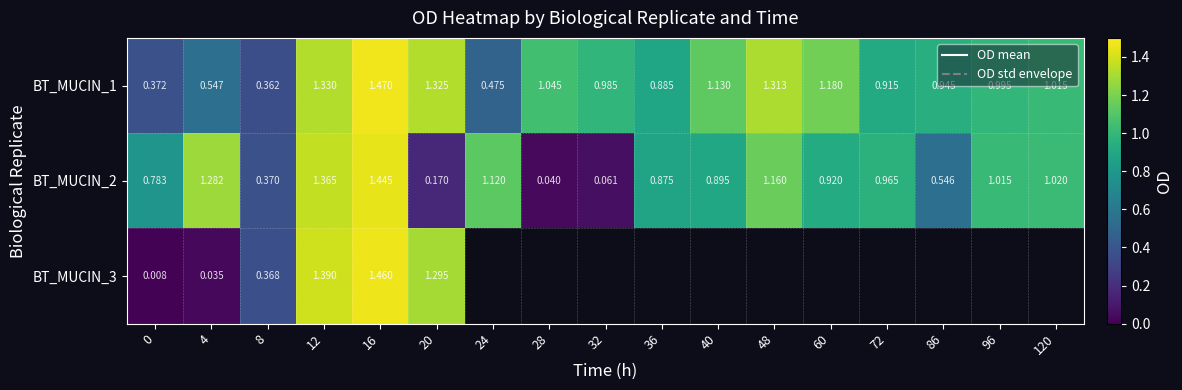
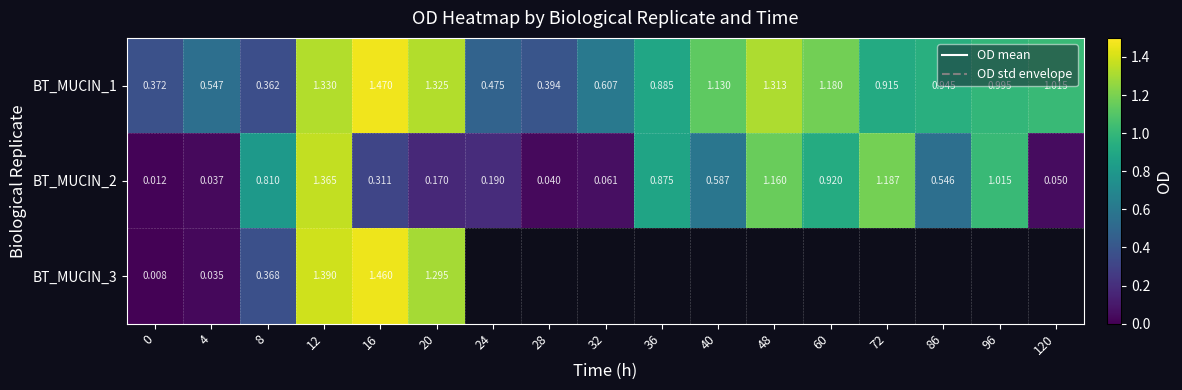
  {
    "BT_MUCIN_1": {
      "0": 0.372,
      "4": 0.547,
      "8": 0.362,
      "12": 1.330,
      "16": 1.470,
      "20": 1.325,
      "24": 0.475,
-     "28": 1.045,
-     "32": 0.985,
+     "28": 0.394,
+     "32": 0.607,
      "36": 0.885,
      "40": 1.130,
      "48": 1.313,
      "60": 1.180,
      "72": 0.915
    },
    "BT_MUCIN_2": {
-     "0": 0.783,
-     "4": 1.282,
-     "8": 0.370,
+     "0": 0.012,
+     "4": 0.037,
+     "8": 0.810,
      "12": 1.365,
-     "16": 1.445,
+     "16": 0.311,
      "20": 0.170,
-     "24": 1.120,
+     "24": 0.190,
      "28": 0.040,
      "32": 0.061,
      "36": 0.875,
-     "40": 0.895,
+     "40": 0.587,
      "48": 1.160,
      "60": 0.920,
-     "72": 0.965,
+     "72": 1.187,
      "86": 0.546,
      "96": 1.015,
-     "120": 1.020
+     "120": 0.050
    },
    "BT_MUCIN_3": {
      "0": 0.008,
      "4": 0.035,
      "8": 0.368,
      "12": 1.390,
      "16": 1.460,
      "20": 1.295
    }
  }
